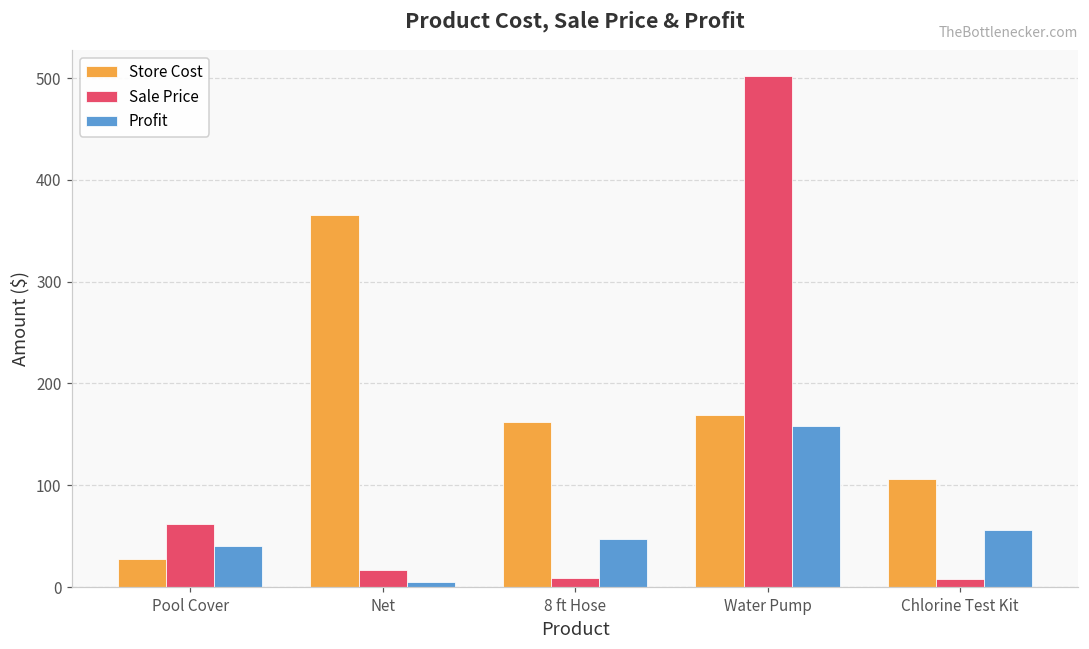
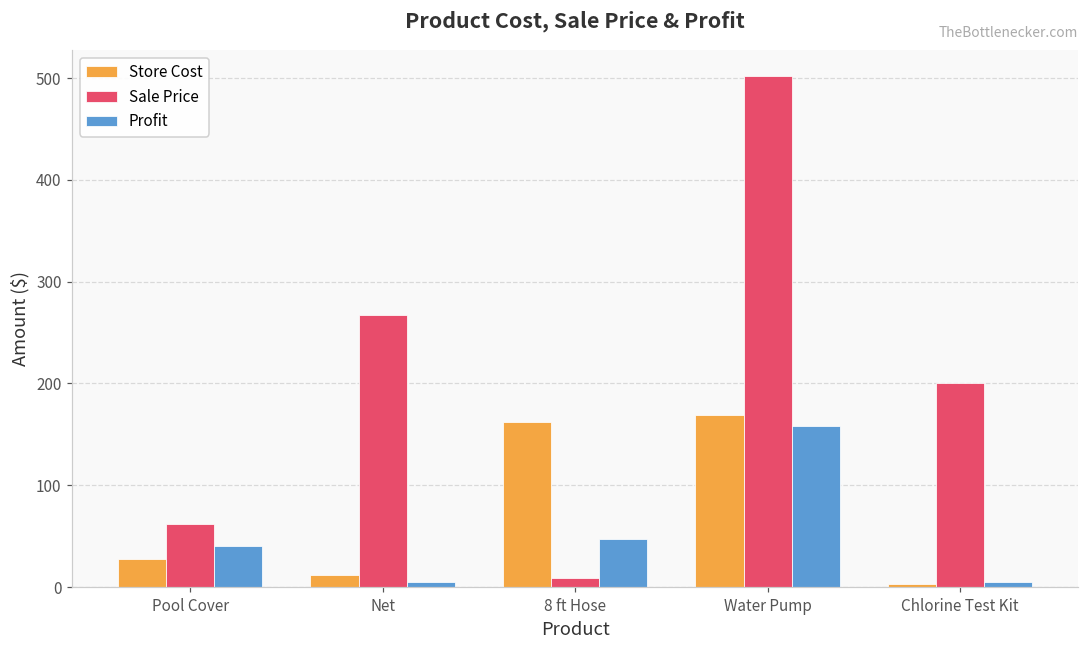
  {
    "Store Cost": {
      "Pool Cover": 30,
-     "Net": 370,
+     "Net": 10,
      "8 ft Hose": 160,
      "Water Pump": 170,
-     "Chlorine Test Kit": 110
+     "Chlorine Test Kit": 0
    },
    "Sale Price": {
      "Pool Cover": 60,
-     "Net": 20,
+     "Net": 270,
      "8 ft Hose": 10,
      "Water Pump": 500,
-     "Chlorine Test Kit": 10
+     "Chlorine Test Kit": 200
    },
    "Profit": {
      "Pool Cover": 40,
      "Net": 0,
      "8 ft Hose": 50,
      "Water Pump": 160,
-     "Chlorine Test Kit": 60
+     "Chlorine Test Kit": 10
    }
  }
